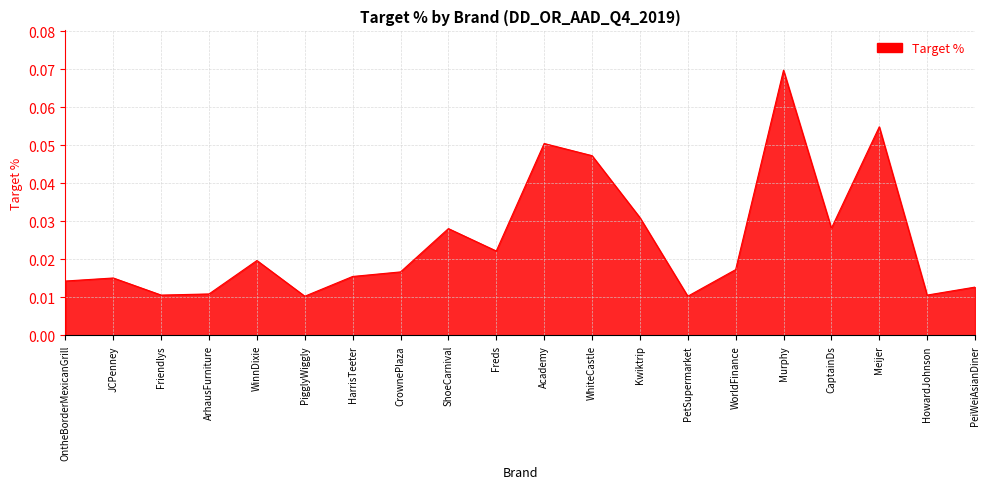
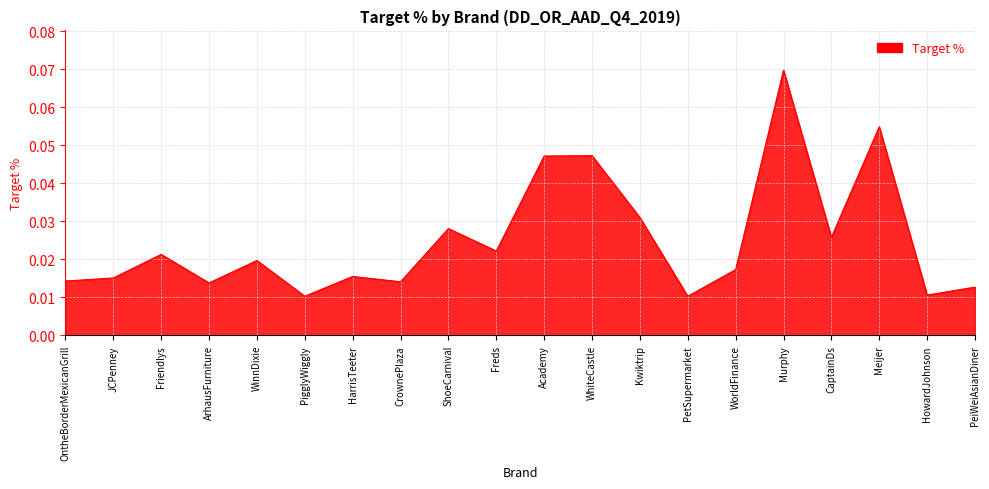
  {
    "OntheBorderMexicanGrill": 0.014,
    "JCPenney": 0.015,
-   "Friendlys": 0.011,
-   "ArhausFurniture": 0.011,
+   "Friendlys": 0.021,
+   "ArhausFurniture": 0.014,
    "WinnDixie": 0.020,
    "PigglyWiggly": 0.010,
    "HarrisTeeter": 0.016,
-   "CrownePlaza": 0.017,
+   "CrownePlaza": 0.014,
    "ShoeCarnival": 0.028,
    "Freds": 0.022,
-   "Academy": 0.051,
+   "Academy": 0.047,
    "WhiteCastle": 0.047,
    "Kwiktrip": 0.031,
    "PetSupermarket": 0.010,
    "WorldFinance": 0.017,
    "Murphy": 0.070,
-   "CaptainDs": 0.028,
+   "CaptainDs": 0.026,
    "Meijer": 0.055,
    "HowardJohnson": 0.011,
    "PeiWeiAsianDiner": 0.013
  }
